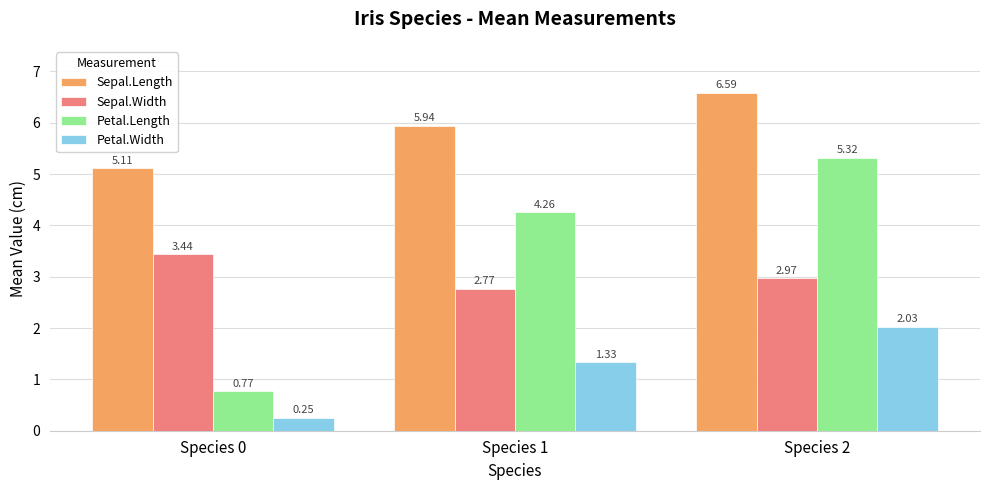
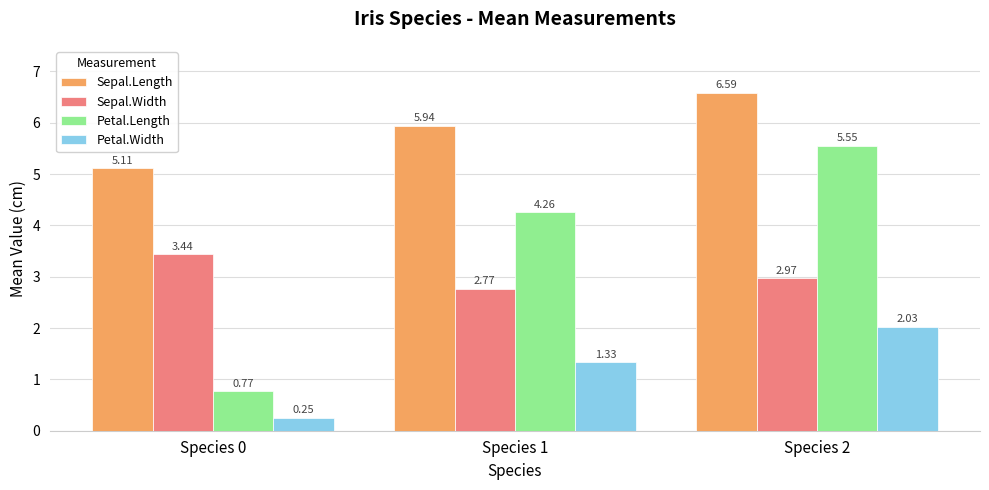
  {
    "Petal.Length": {
      "Species 0": 0.77,
      "Species 1": 4.26,
-     "Species 2": 5.32
+     "Species 2": 5.55
    },
    "Petal.Width": {
      "Species 0": 0.25,
      "Species 1": 1.33,
      "Species 2": 2.03
    }
  }
